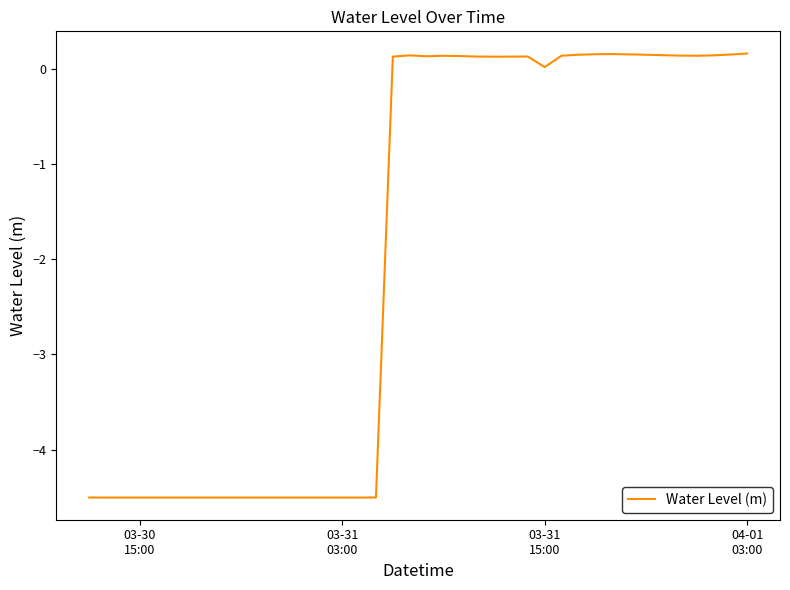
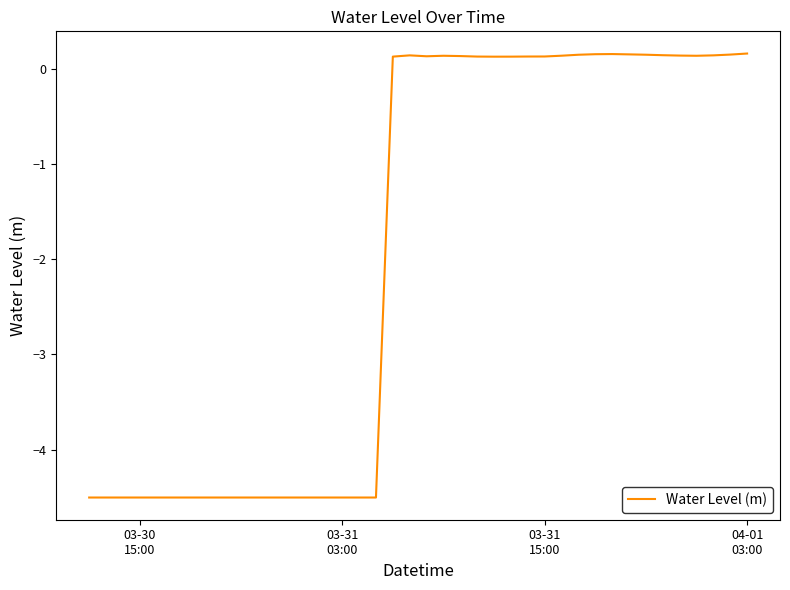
  {
    "03-30 15:00": -4.5,
    "03-31 03:00": -4.5,
-   "03-31 15:00": 0.0,
+   "03-31 15:00": 0.1,
    "04-01 03:00": 0.2
  }
